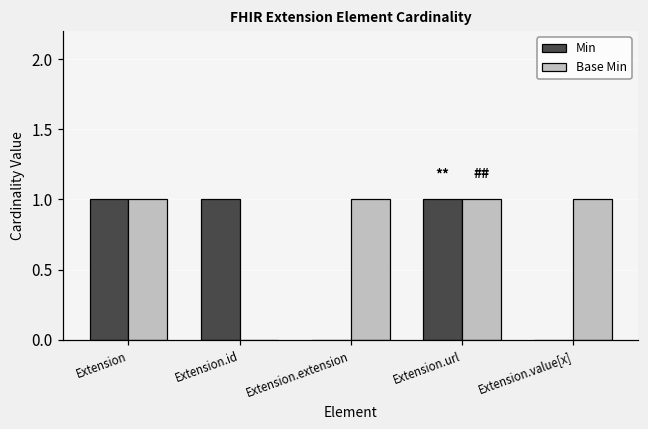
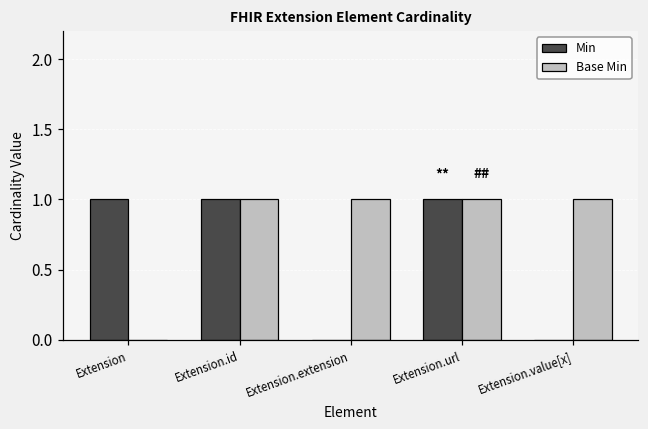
  {
    "Min": {
      "Extension": 1,
      "Extension.id": 1,
      "Extension.extension": 0,
      "Extension.url": 1,
      "Extension.value[x]": 0
    },
    "Base Min": {
-     "Extension": 1,
-     "Extension.id": 0,
+     "Extension": 0,
+     "Extension.id": 1,
      "Extension.extension": 1,
      "Extension.url": 1,
      "Extension.value[x]": 1
    }
  }
